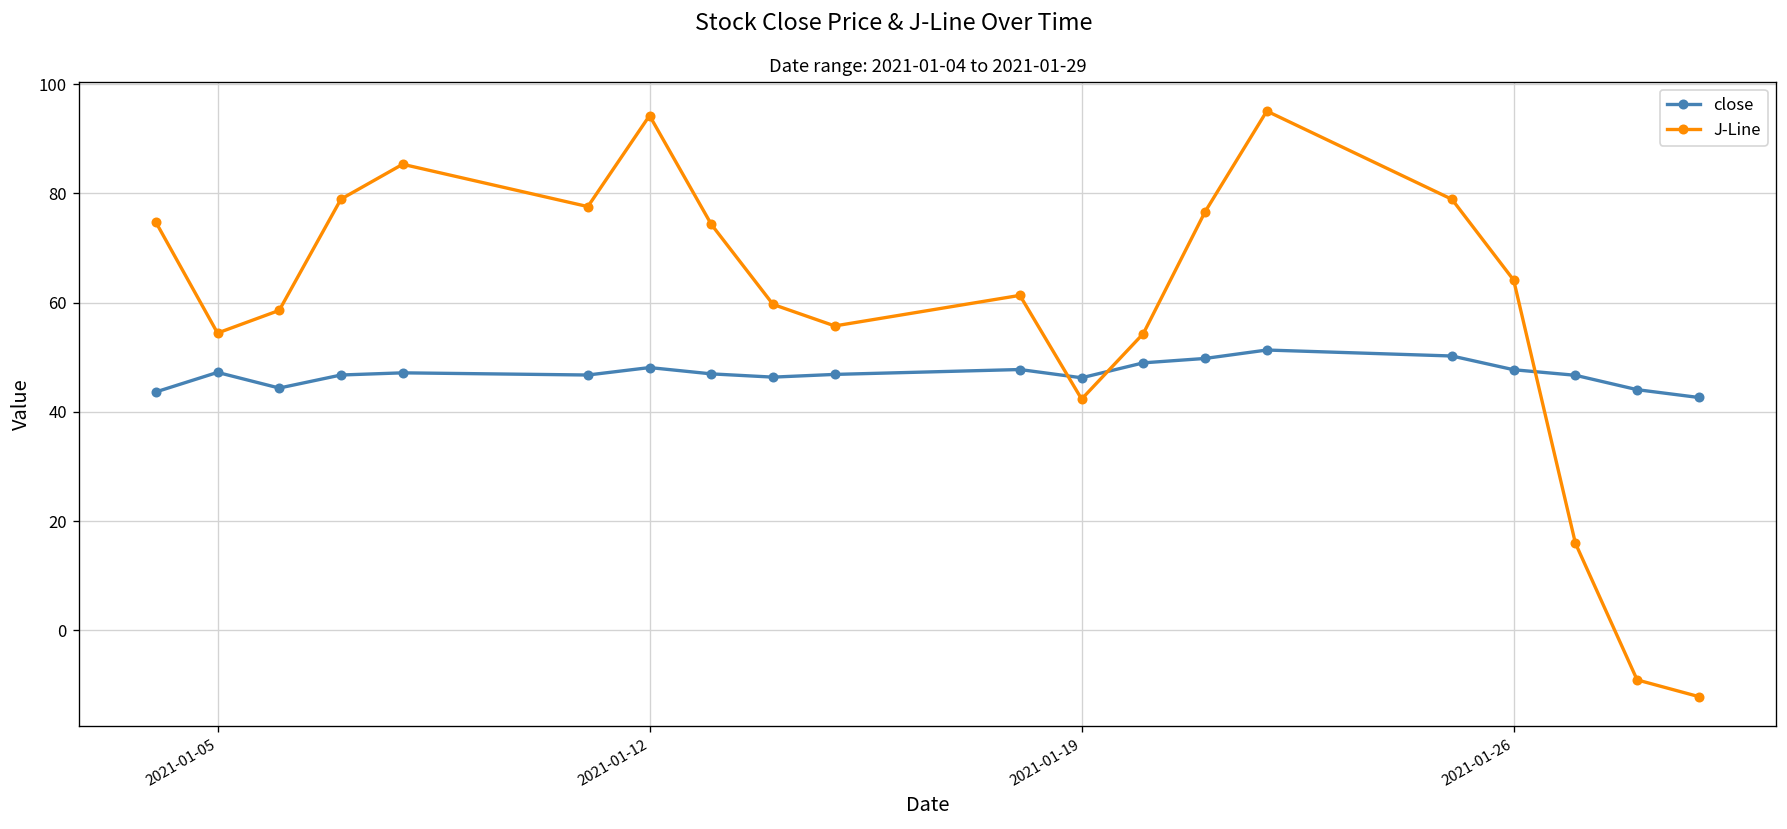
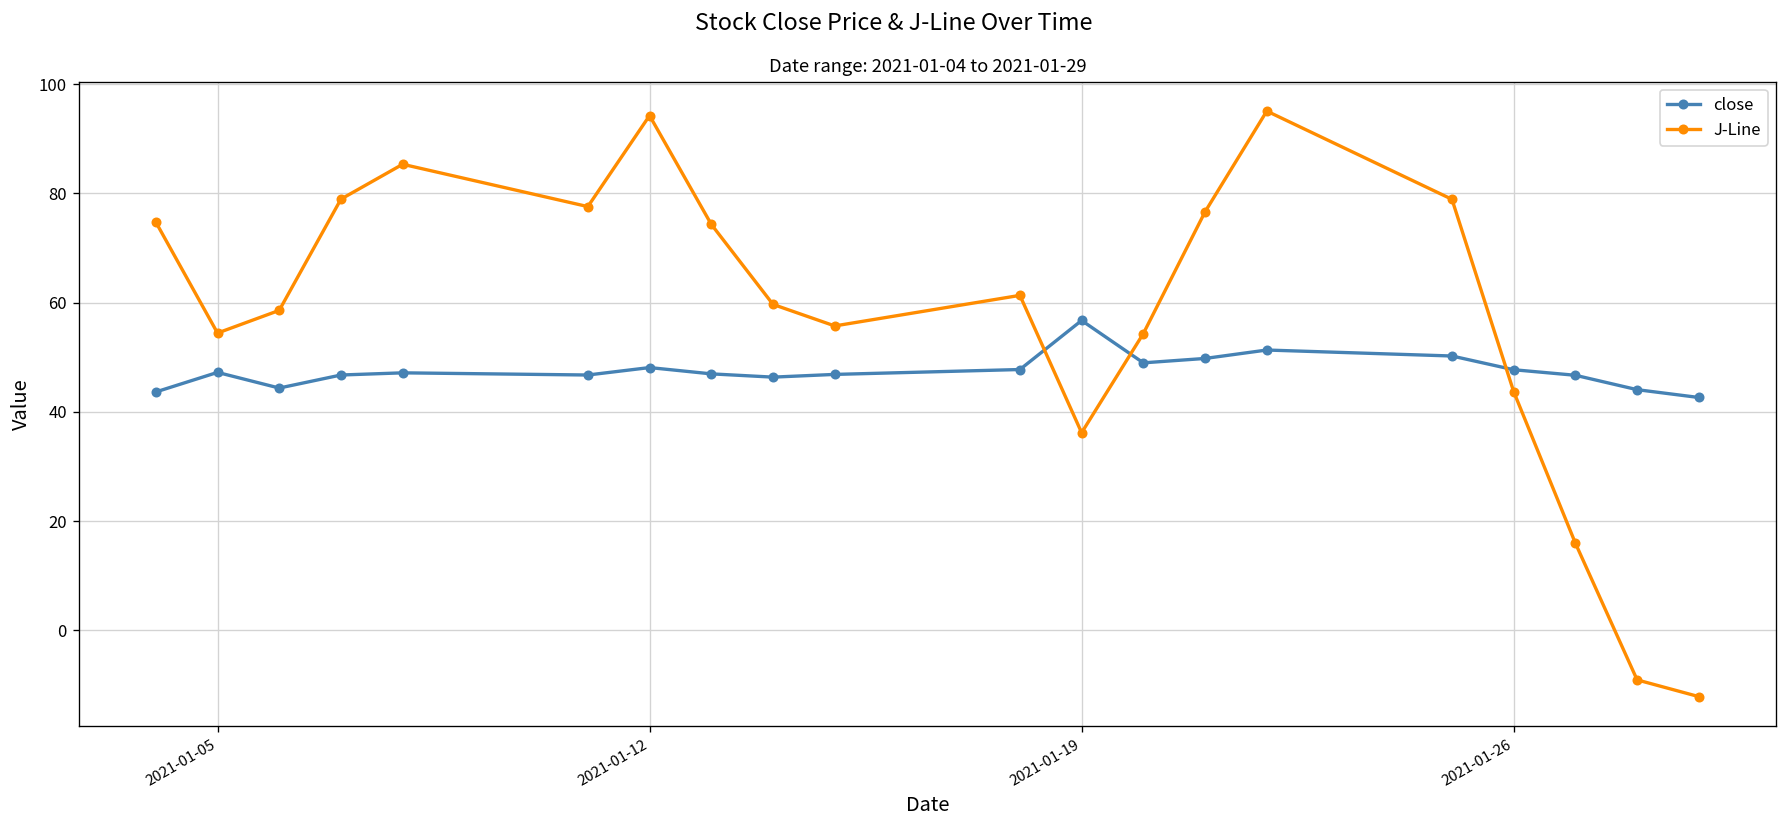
  {
    "close": {
      "2021-01-05": 47,
      "2021-01-12": 48,
-     "2021-01-19": 46,
+     "2021-01-19": 57,
      "2021-01-26": 48
    },
    "J-Line": {
      "2021-01-05": 54,
      "2021-01-12": 94,
-     "2021-01-19": 42,
-     "2021-01-26": 64
+     "2021-01-19": 36,
+     "2021-01-26": 44
    }
  }
